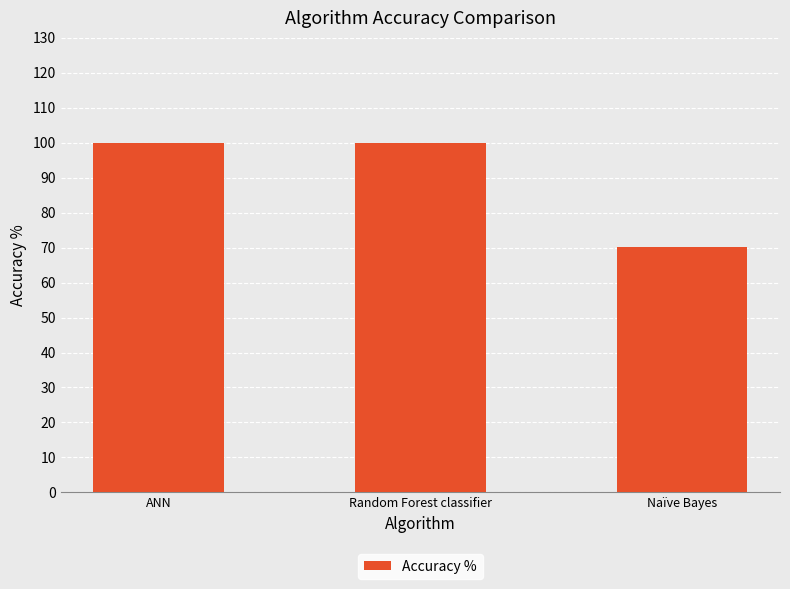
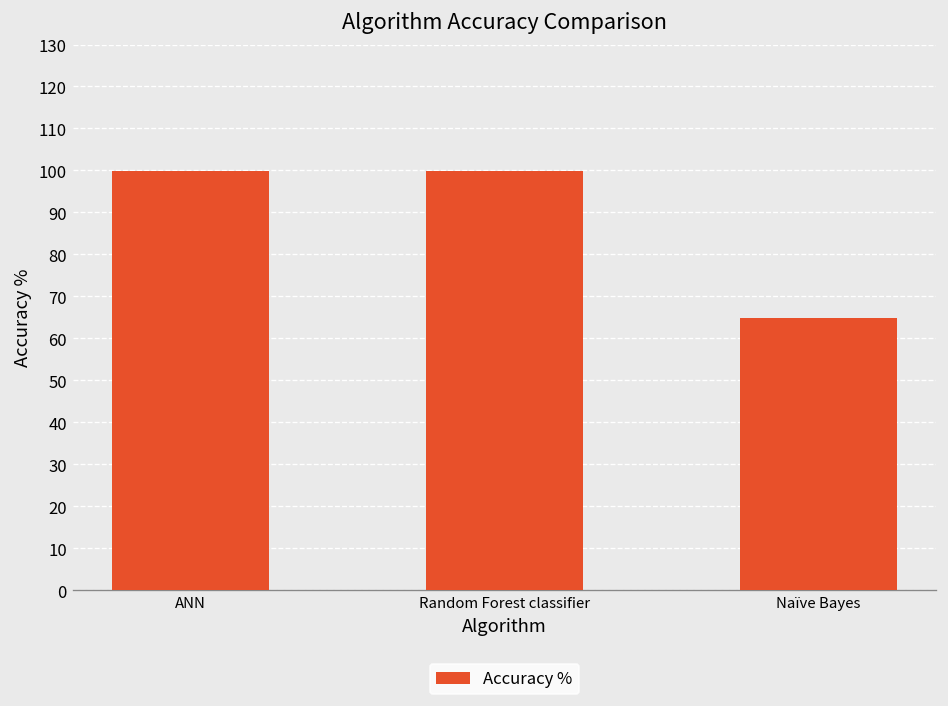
  {
    "ANN": 100,
    "Random Forest classifier": 100,
-   "Naïve Bayes": 70
+   "Naïve Bayes": 65
  }
